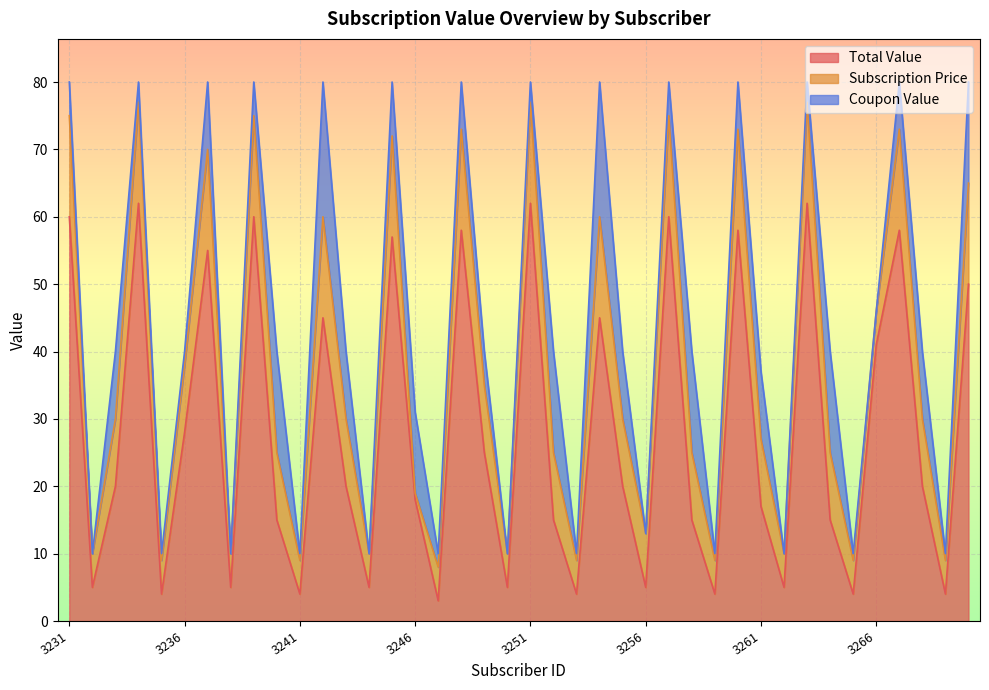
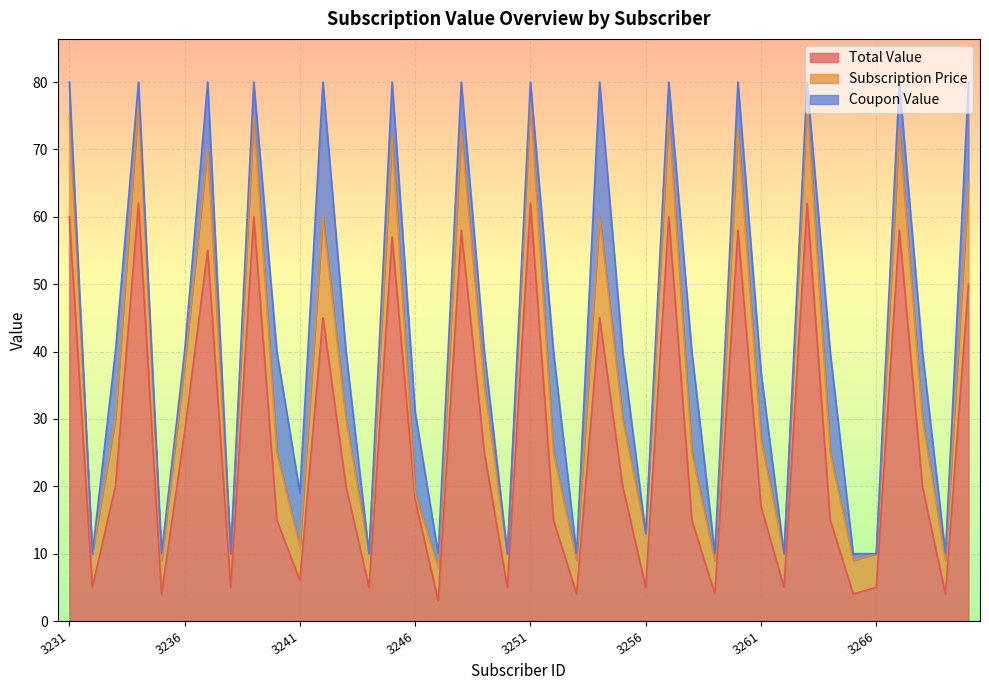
  {
    "Total Value": {
      "3231": 60,
      "3236": 28,
-     "3241": 4,
+     "3241": 6,
      "3246": 18,
      "3251": 62,
      "3256": 5,
      "3261": 17,
-     "3266": 41
+     "3266": 5
    },
    "Subscription Price": {
      "3231": 15,
      "3236": 10,
      "3241": 5,
      "3246": 1,
      "3251": 15,
      "3261": 10
    },
    "Coupon Value": {
      "3231": 5,
      "3236": 2,
-     "3241": 1,
+     "3241": 8,
      "3246": 12,
      "3251": 3,
      "3261": 10
    }
  }
